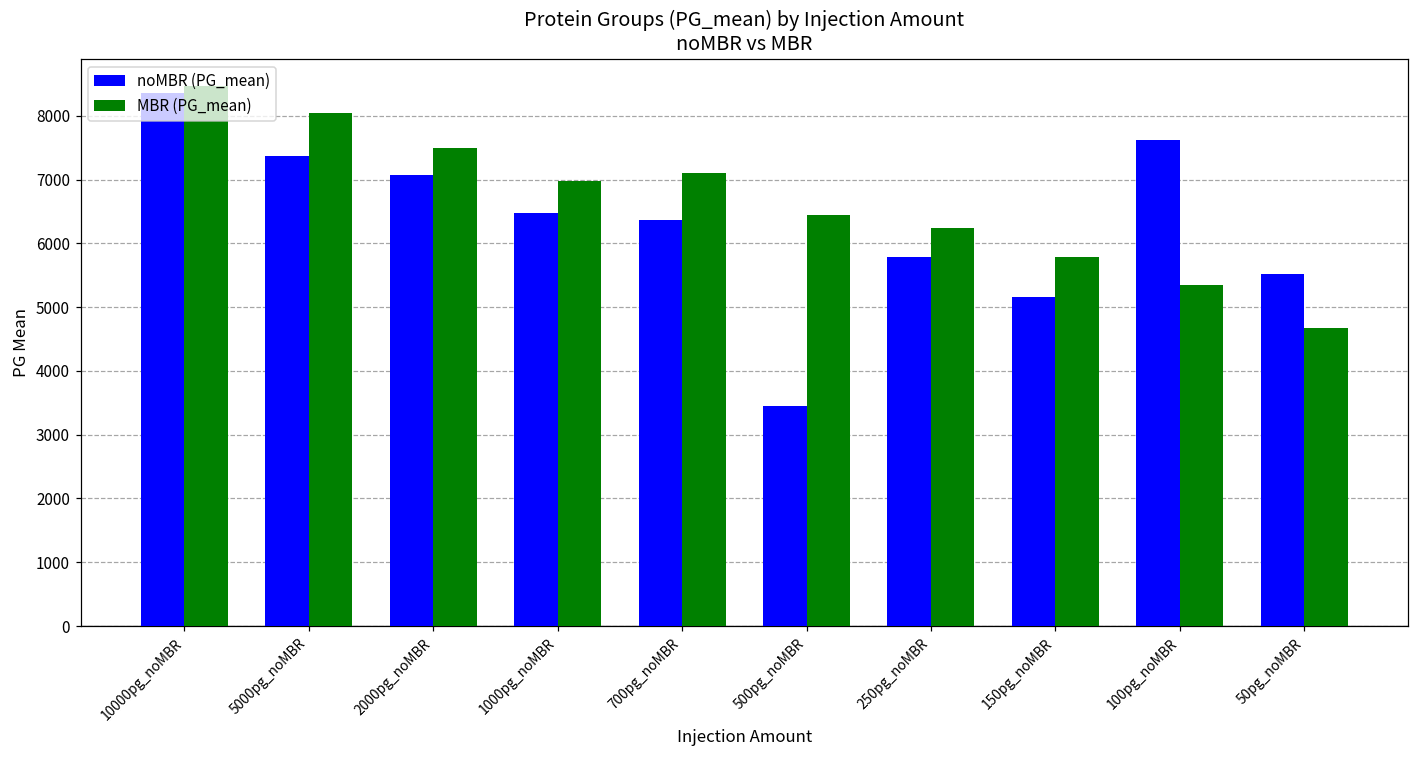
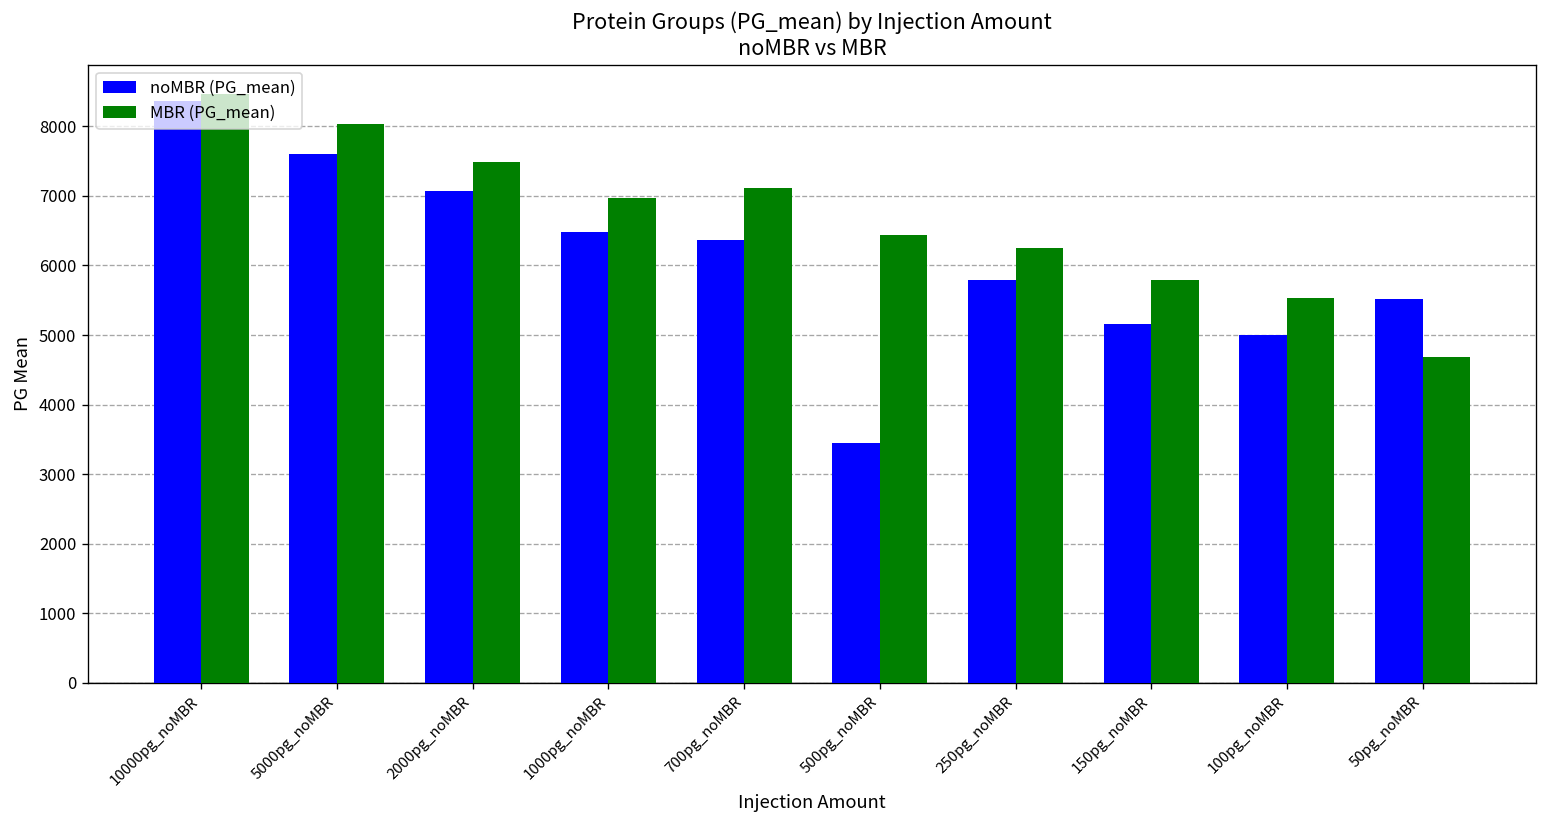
  {
    "noMBR (PG_mean)": {
-     "5000pg_noMBR": 7400,
+     "5000pg_noMBR": 7600,
      "2000pg_noMBR": 7100,
      "1000pg_noMBR": 6500,
      "700pg_noMBR": 6400,
      "500pg_noMBR": 3500,
      "250pg_noMBR": 5800,
      "150pg_noMBR": 5200,
-     "100pg_noMBR": 7600,
+     "100pg_noMBR": 5000,
      "50pg_noMBR": 5500
    },
    "MBR (PG_mean)": {
      "5000pg_noMBR": 8000,
      "2000pg_noMBR": 7500,
      "1000pg_noMBR": 7000,
      "700pg_noMBR": 7100,
      "500pg_noMBR": 6400,
      "250pg_noMBR": 6200,
      "150pg_noMBR": 5800,
-     "100pg_noMBR": 5300,
+     "100pg_noMBR": 5500,
      "50pg_noMBR": 4700
    }
  }
